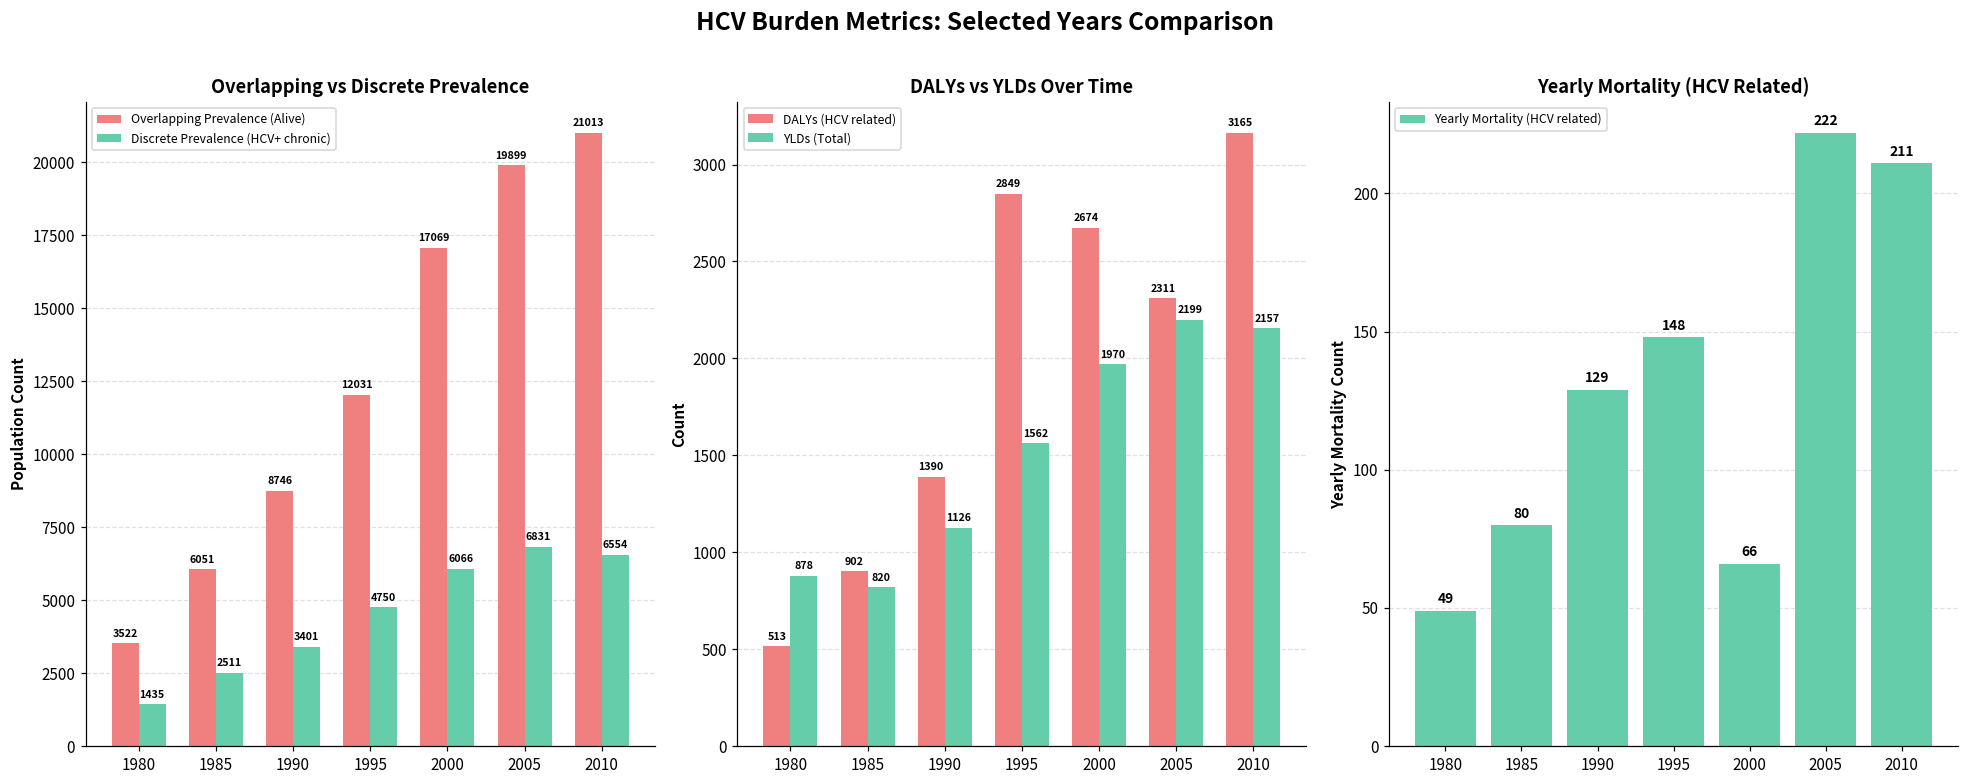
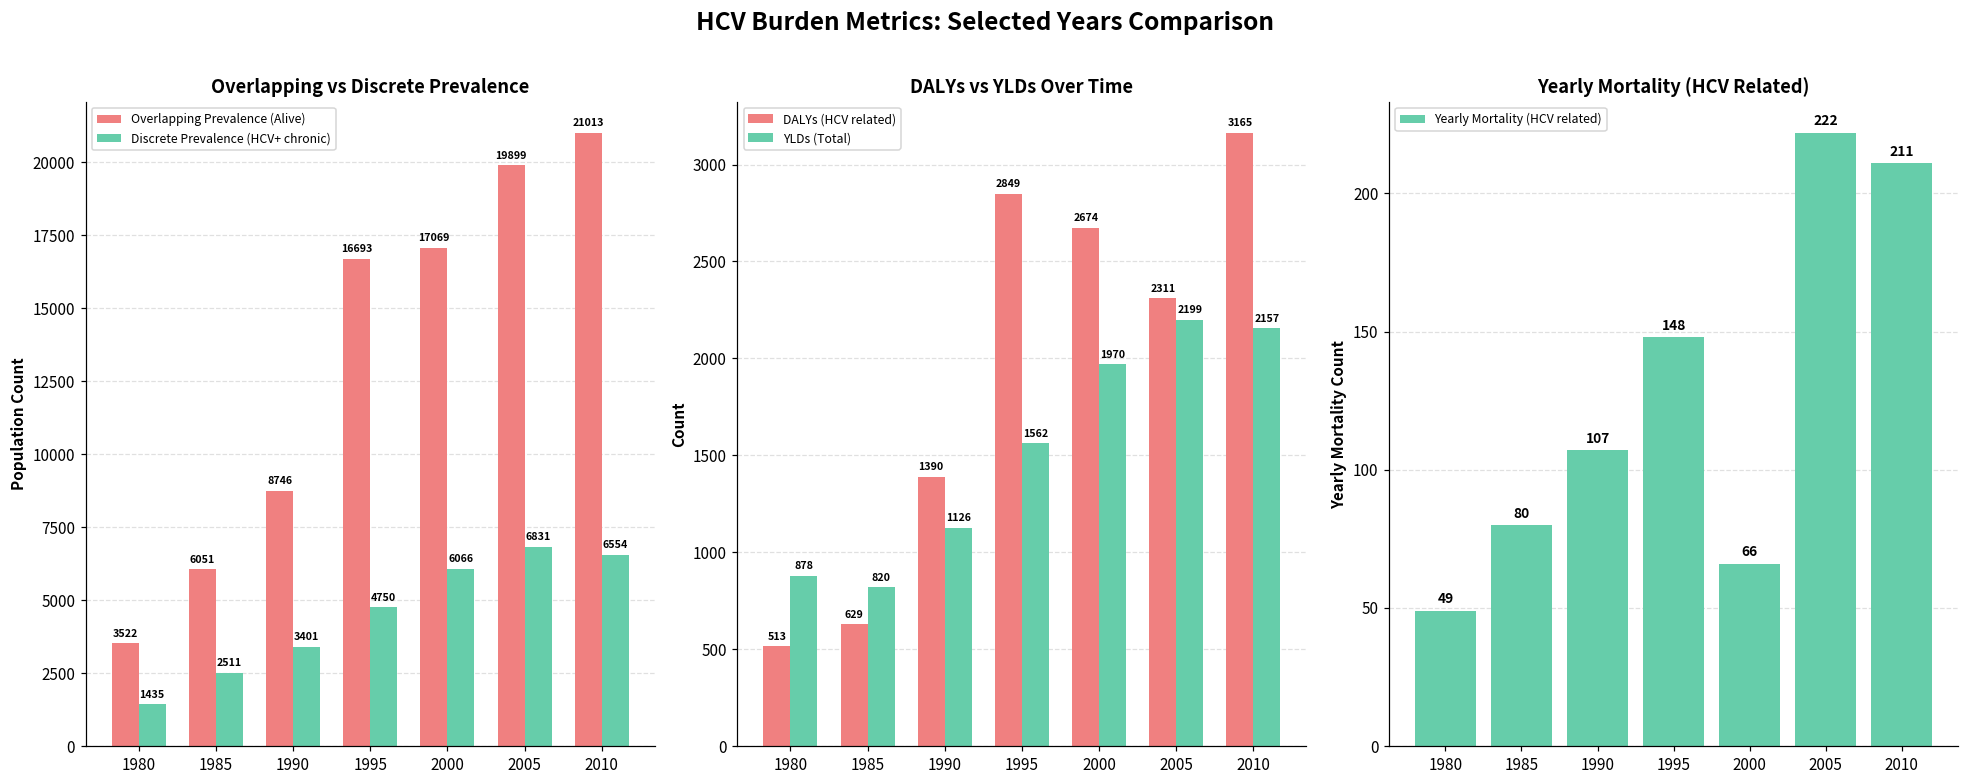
  {
    "Overlapping vs Discrete Prevalence": {
      "Overlapping Prevalence (Alive)": {
        "1980": 3522,
        "1985": 6051,
        "1990": 8746,
-       "1995": 12031,
+       "1995": 16693,
        "2000": 17069,
        "2005": 19899,
        "2010": 21013
      },
      "Discrete Prevalence (HCV+ chronic)": {
        "1980": 1435,
        "1985": 2511,
        "1990": 3401,
        "1995": 4750,
        "2000": 6066,
        "2005": 6831,
        "2010": 6554
      }
    },
    "DALYs vs YLDs Over Time": {
      "DALYs (HCV related)": {
        "1980": 513,
-       "1985": 902,
+       "1985": 629,
        "1990": 1390,
        "1995": 2849,
        "2000": 2674,
        "2005": 2311,
        "2010": 3165
      },
      "YLDs (Total)": {
        "1980": 878,
        "1985": 820,
        "1990": 1126,
        "1995": 1562,
        "2000": 1970,
        "2005": 2199,
        "2010": 2157
      }
    },
    "Yearly Mortality (HCV Related)": {
      "1980": 49,
      "1985": 80,
-     "1990": 129,
+     "1990": 107,
      "1995": 148,
      "2000": 66,
      "2005": 222,
      "2010": 211
    }
  }
